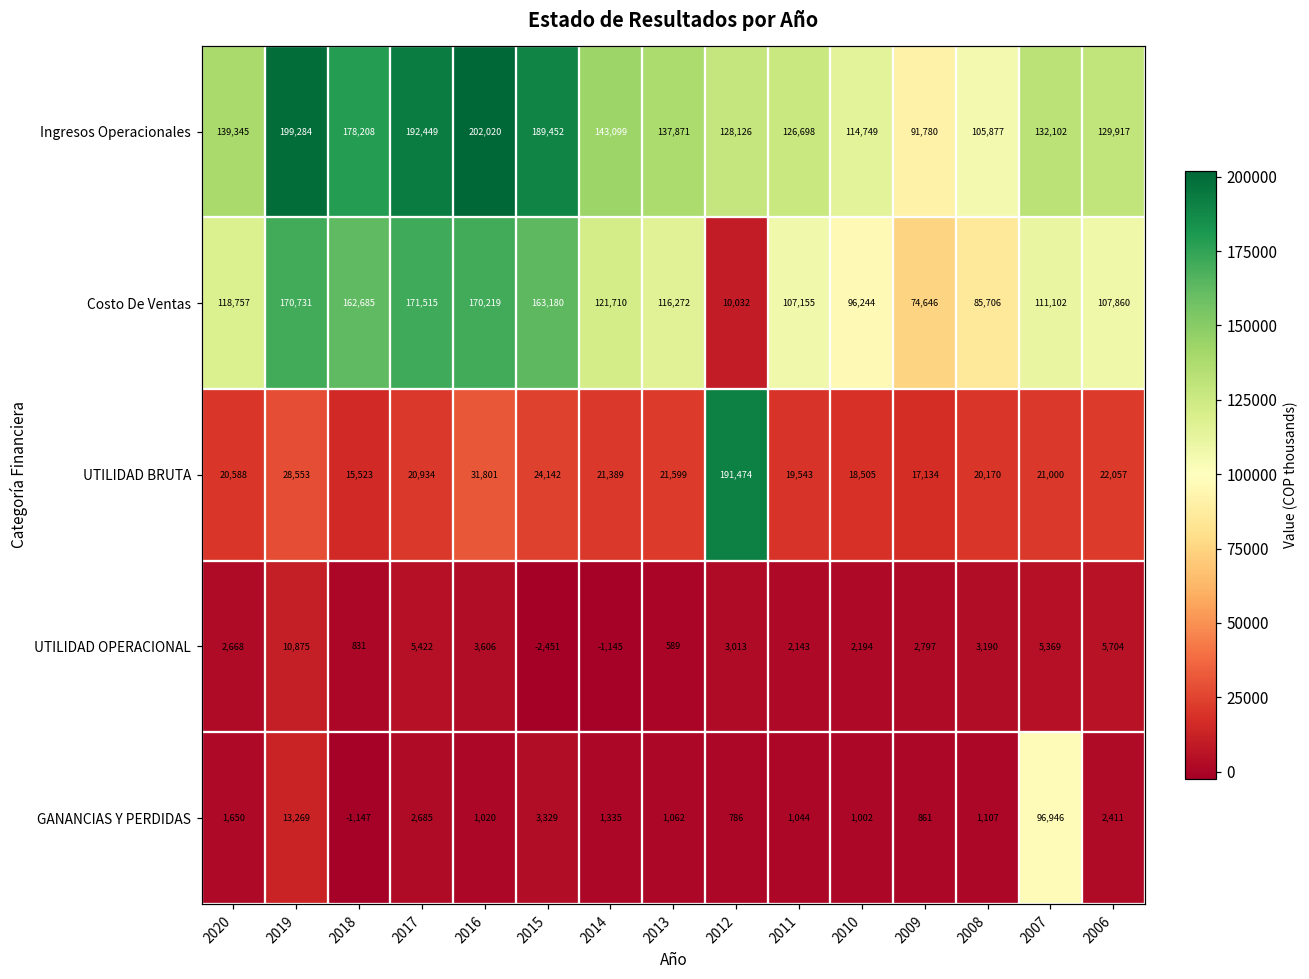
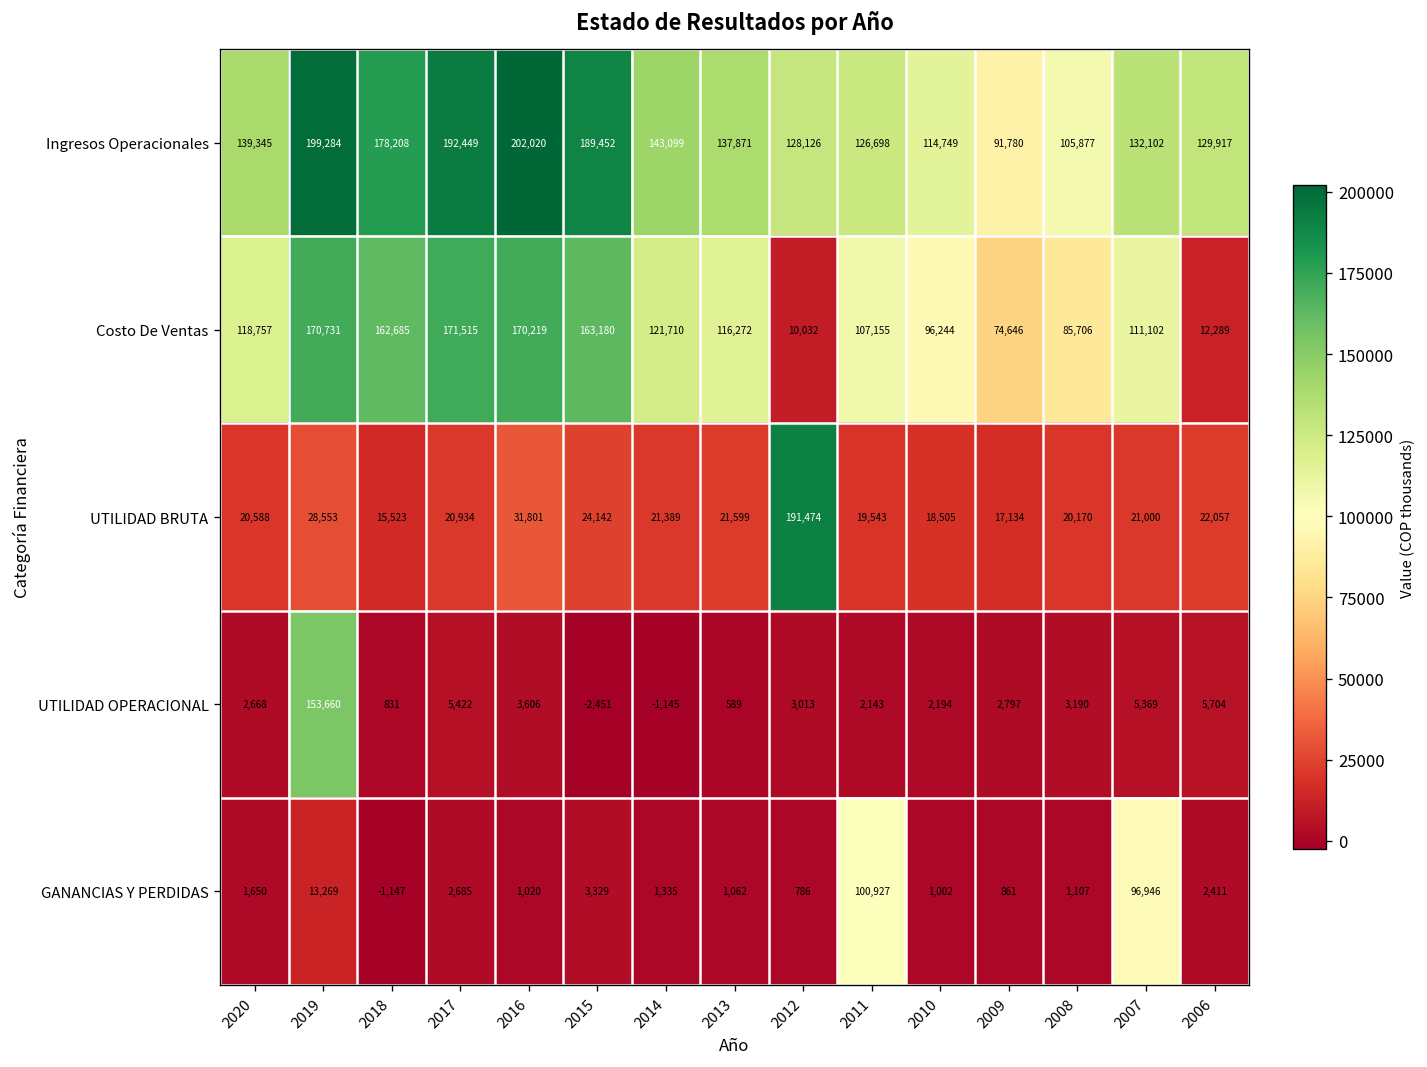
  {
    "Ingresos Operacionales": {
      "2020": "139,345",
      "2019": "199,284",
      "2018": "178,208",
      "2017": "192,449",
      "2016": "202,020",
      "2015": "189,452",
      "2014": "143,099",
      "2013": "137,871",
      "2012": "128,126",
      "2011": "126,698",
      "2010": "114,749",
      "2009": "91,780",
      "2008": "105,877",
      "2007": "132,102",
      "2006": "129,917"
    },
    "Costo De Ventas": {
      "2020": "118,757",
      "2019": "170,731",
      "2018": "162,685",
      "2017": "171,515",
      "2016": "170,219",
      "2015": "163,180",
      "2014": "121,710",
      "2013": "116,272",
      "2012": "10,032",
      "2011": "107,155",
      "2010": "96,244",
      "2009": "74,646",
      "2008": "85,706",
      "2007": "111,102",
-     "2006": "107,860"
+     "2006": "12,289"
    },
    "UTILIDAD BRUTA": {
      "2020": "20,588",
      "2019": "28,553",
      "2018": "15,523",
      "2017": "20,934",
      "2016": "31,801",
      "2015": "24,142",
      "2014": "21,389",
      "2013": "21,599",
      "2012": "191,474",
      "2011": "19,543",
      "2010": "18,505",
      "2009": "17,134",
      "2008": "20,170",
      "2007": "21,000",
      "2006": "22,057"
    },
    "UTILIDAD OPERACIONAL": {
      "2020": "2,668",
-     "2019": "10,875",
+     "2019": "153,660",
      "2018": "831",
      "2017": "5,422",
      "2016": "3,606",
      "2015": "-2,451",
      "2014": "-1,145",
      "2013": "589",
      "2012": "3,013",
      "2011": "2,143",
      "2010": "2,194",
      "2009": "2,797",
      "2008": "3,190",
      "2007": "5,369",
      "2006": "5,704"
    },
    "GANANCIAS Y PERDIDAS": {
      "2020": "1,650",
      "2019": "13,269",
      "2018": "-1,147",
      "2017": "2,685",
      "2016": "1,020",
      "2015": "3,329",
      "2014": "1,335",
      "2013": "1,062",
      "2012": "786",
-     "2011": "1,044",
+     "2011": "100,927",
      "2010": "1,002",
      "2009": "861",
      "2008": "1,107",
      "2007": "96,946",
      "2006": "2,411"
    }
  }
